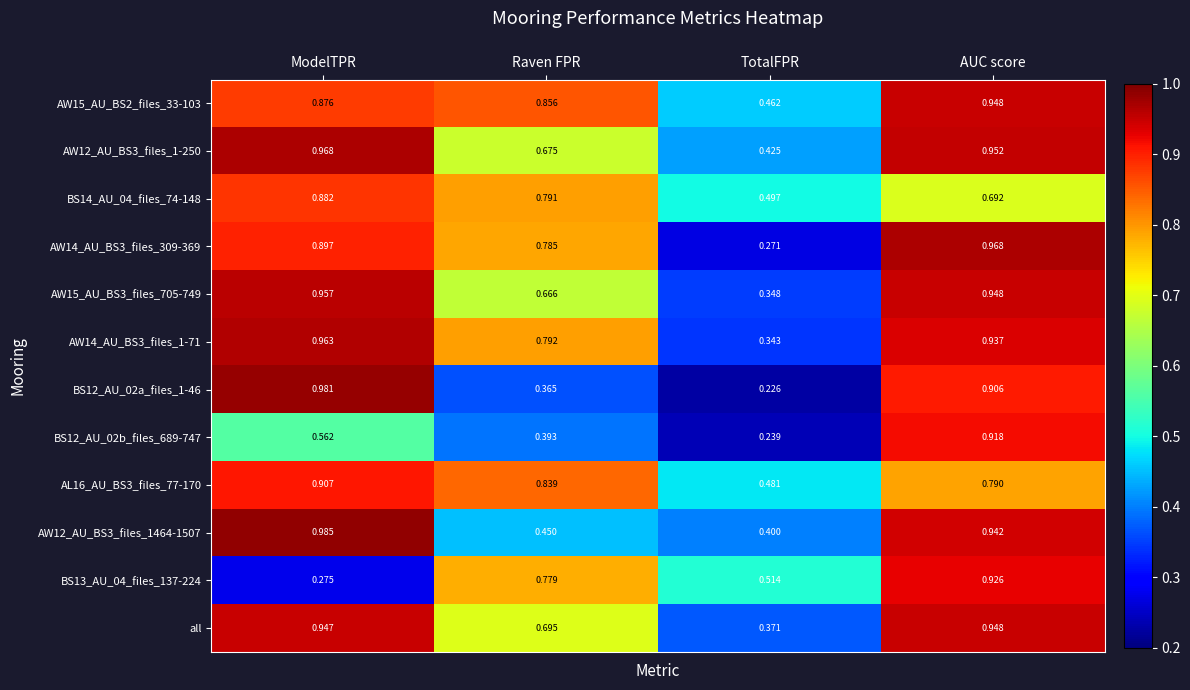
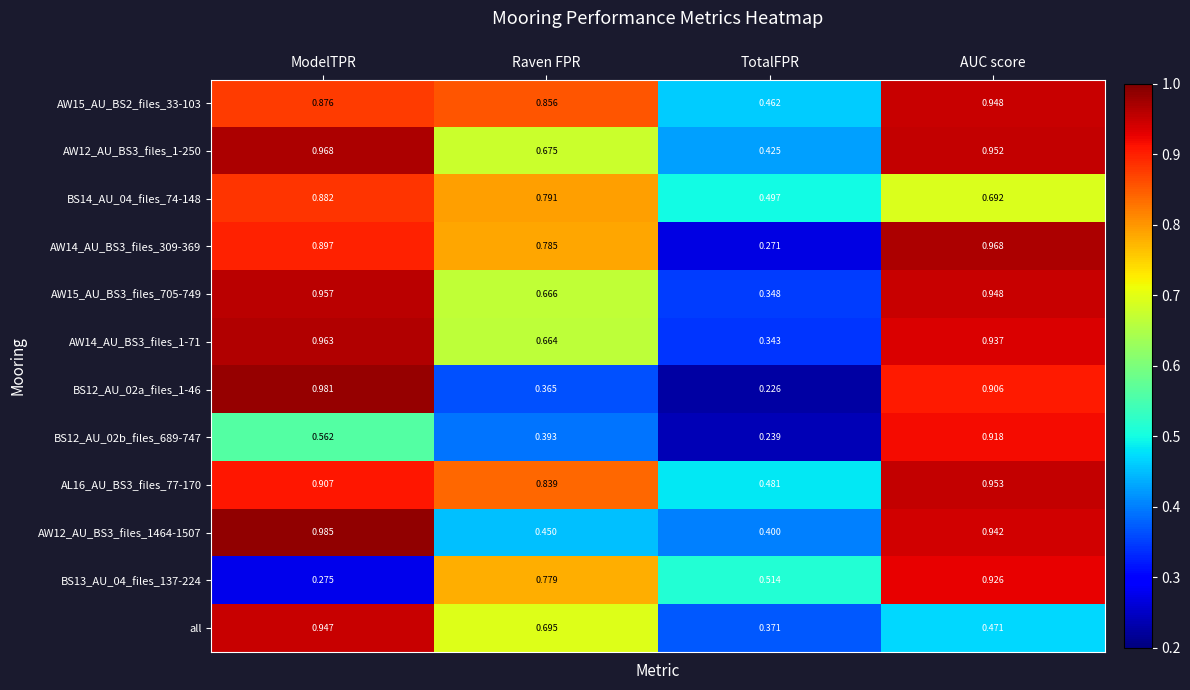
  {
    "AW15_AU_BS2_files_33-103": {
      "ModelTPR": 0.876,
      "Raven FPR": 0.856,
      "TotalFPR": 0.462,
      "AUC score": 0.948
    },
    "AW12_AU_BS3_files_1-250": {
      "ModelTPR": 0.968,
      "Raven FPR": 0.675,
      "TotalFPR": 0.425,
      "AUC score": 0.952
    },
    "BS14_AU_04_files_74-148": {
      "ModelTPR": 0.882,
      "Raven FPR": 0.791,
      "TotalFPR": 0.497,
      "AUC score": 0.692
    },
    "AW14_AU_BS3_files_309-369": {
      "ModelTPR": 0.897,
      "Raven FPR": 0.785,
      "TotalFPR": 0.271,
      "AUC score": 0.968
    },
    "AW15_AU_BS3_files_705-749": {
      "ModelTPR": 0.957,
      "Raven FPR": 0.666,
      "TotalFPR": 0.348,
      "AUC score": 0.948
    },
    "AW14_AU_BS3_files_1-71": {
      "ModelTPR": 0.963,
-     "Raven FPR": 0.792,
+     "Raven FPR": 0.664,
      "TotalFPR": 0.343,
      "AUC score": 0.937
    },
    "BS12_AU_02a_files_1-46": {
      "ModelTPR": 0.981,
      "Raven FPR": 0.365,
      "TotalFPR": 0.226,
      "AUC score": 0.906
    },
    "BS12_AU_02b_files_689-747": {
      "ModelTPR": 0.562,
      "Raven FPR": 0.393,
      "TotalFPR": 0.239,
      "AUC score": 0.918
    },
    "AL16_AU_BS3_files_77-170": {
      "ModelTPR": 0.907,
      "Raven FPR": 0.839,
      "TotalFPR": 0.481,
-     "AUC score": 0.790
+     "AUC score": 0.953
    },
    "AW12_AU_BS3_files_1464-1507": {
      "ModelTPR": 0.985,
      "Raven FPR": 0.450,
      "TotalFPR": 0.400,
      "AUC score": 0.942
    },
    "BS13_AU_04_files_137-224": {
      "ModelTPR": 0.275,
      "Raven FPR": 0.779,
      "TotalFPR": 0.514,
      "AUC score": 0.926
    },
    "all": {
      "ModelTPR": 0.947,
      "Raven FPR": 0.695,
      "TotalFPR": 0.371,
-     "AUC score": 0.948
+     "AUC score": 0.471
    }
  }
